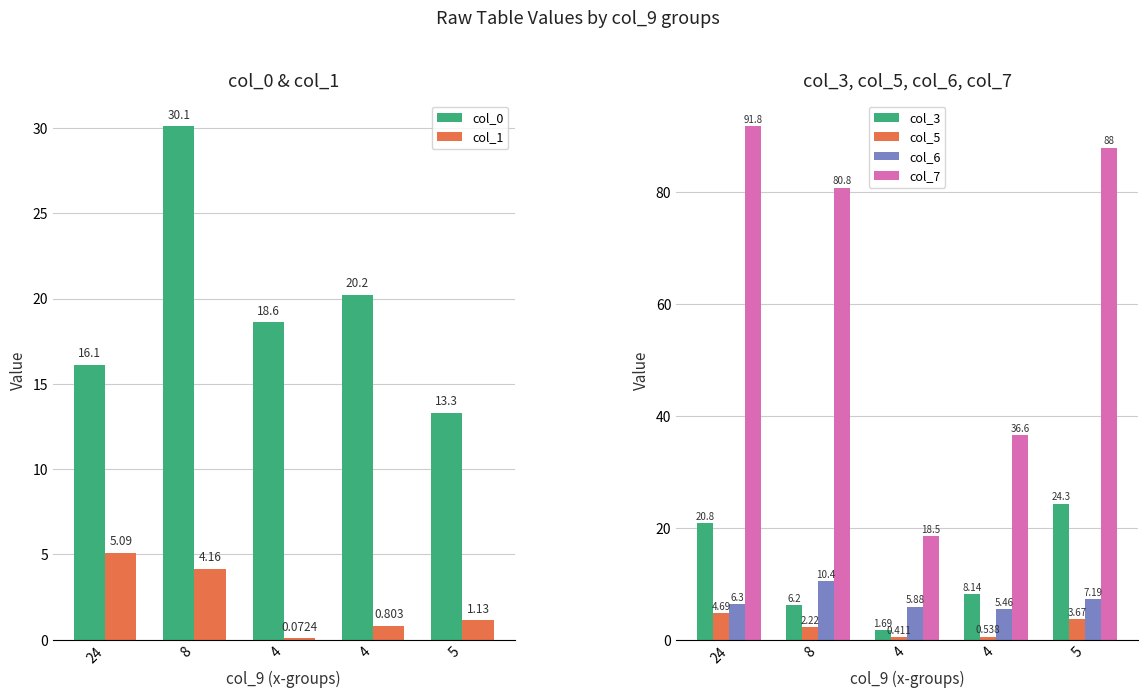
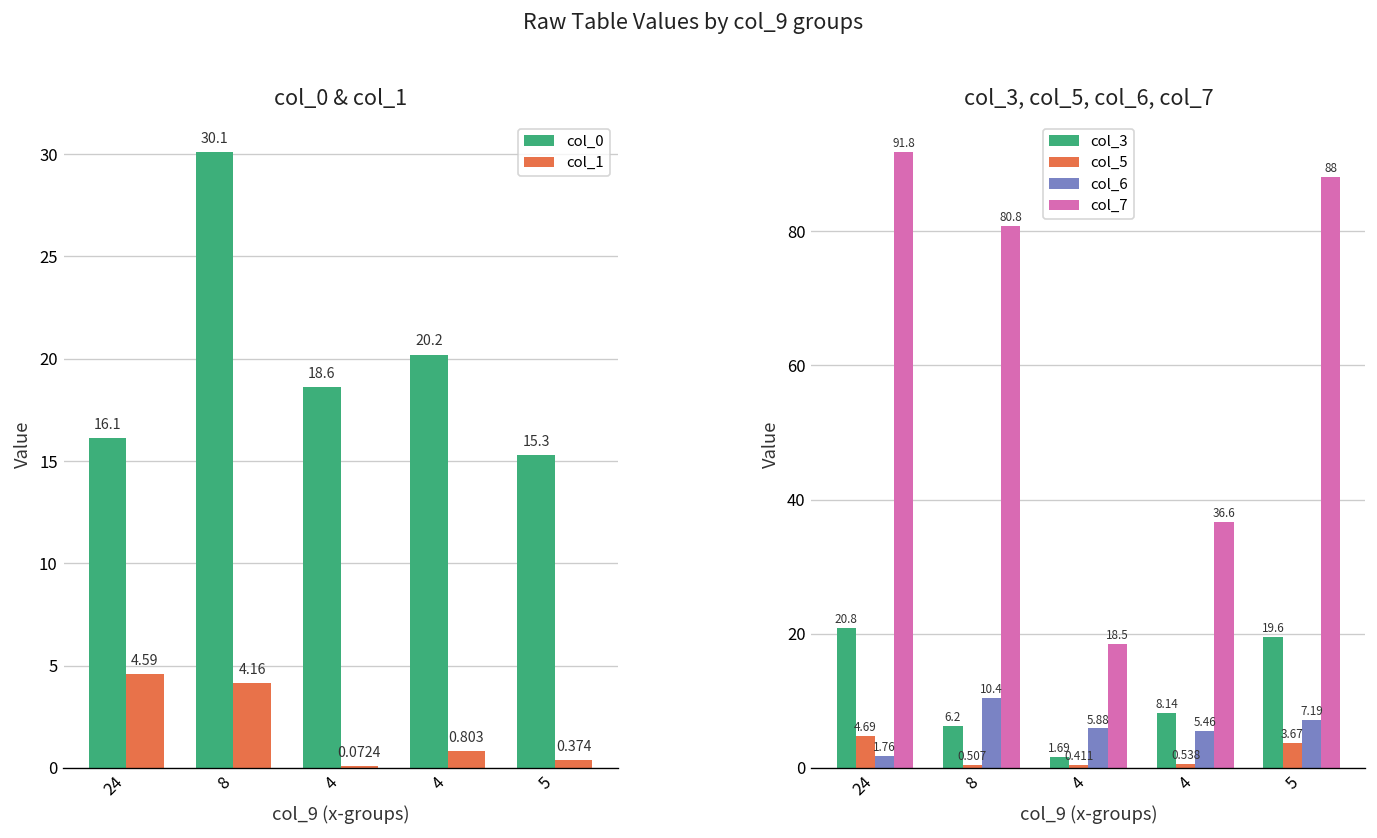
  {
    "col_0 & col_1": {
      "col_0": {
        "24": 16.1,
        "8": 30.1,
-       "5": 13.3
+       "5": 15.3
      },
      "col_1": {
-       "24": 5.09,
+       "24": 4.59,
        "8": 4.16,
-       "5": 1.13
+       "5": 0.374
      }
    },
    "col_3, col_5, col_6, col_7": {
      "col_3": {
        "24": 20.8,
        "8": 6.2,
-       "5": 24.3
+       "5": 19.6
      },
      "col_5": {
        "24": 4.69,
-       "8": 2.22,
+       "8": 0.507,
        "5": 3.67
      },
      "col_6": {
-       "24": 6.3,
+       "24": 1.76,
        "8": 10.4,
        "5": 7.19
      },
      "col_7": {
        "24": 91.8,
        "8": 80.8,
        "5": 88
      }
    }
  }
